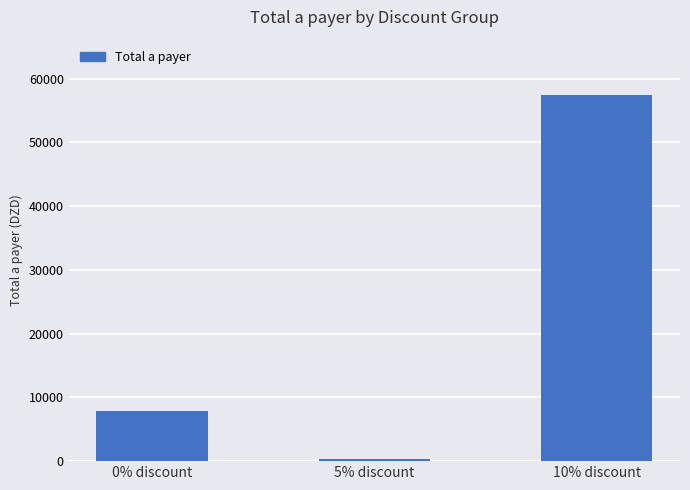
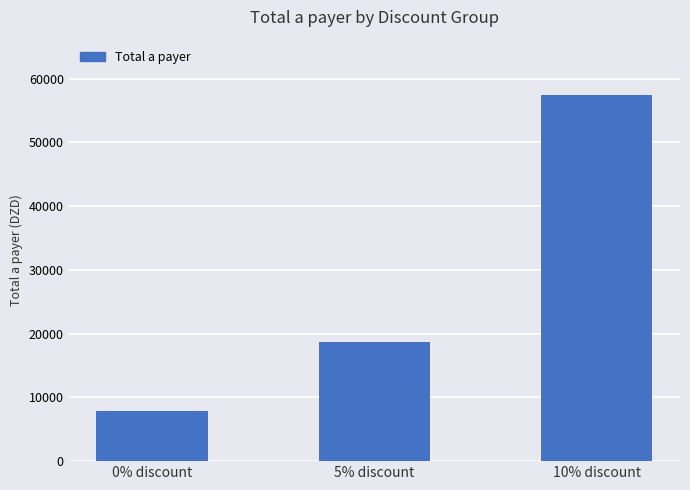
  {
    "0% discount": 8000,
-   "5% discount": 0,
+   "5% discount": 19000,
    "10% discount": 58000
  }
